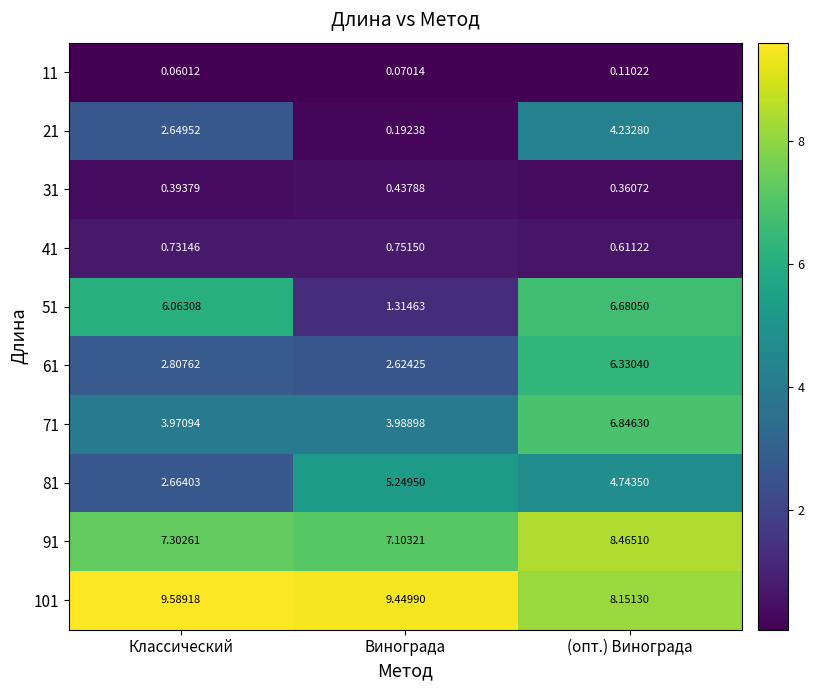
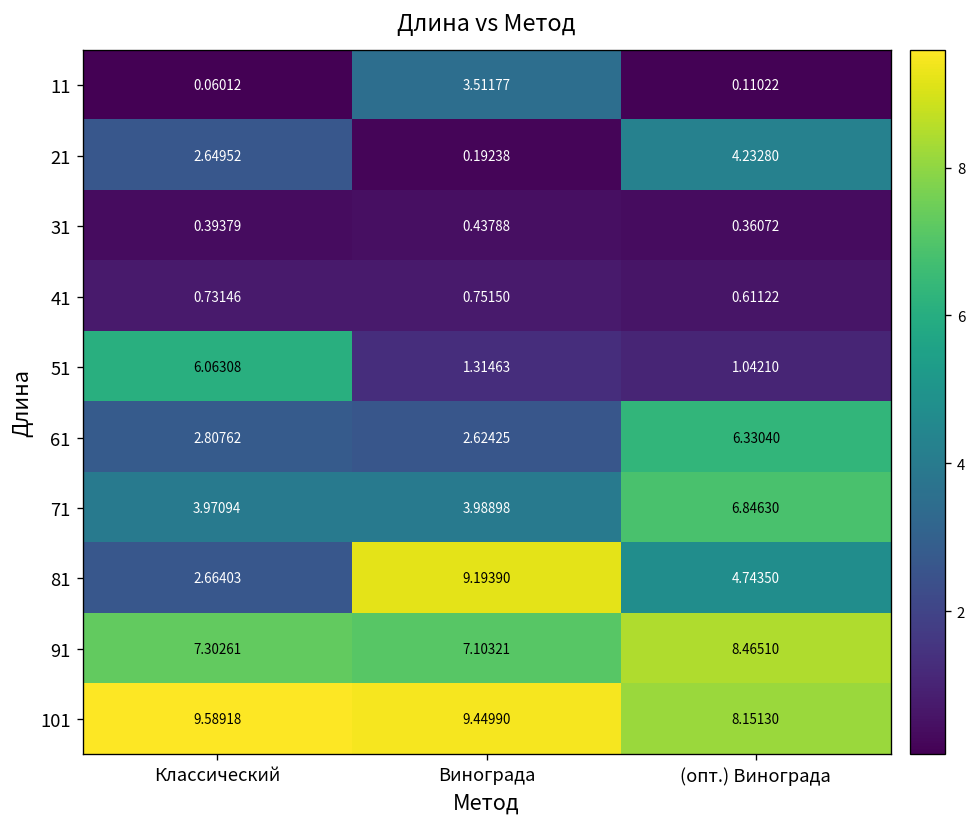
  {
    "11": {
      "Классический": 0.06012,
-     "Винограда": 0.07014,
+     "Винограда": 3.51177,
      "(опт.) Винограда": 0.11022
    },
    "21": {
      "Классический": 2.64952,
      "Винограда": 0.19238,
      "(опт.) Винограда": 4.23280
    },
    "31": {
      "Классический": 0.39379,
      "Винограда": 0.43788,
      "(опт.) Винограда": 0.36072
    },
    "41": {
      "Классический": 0.73146,
      "Винограда": 0.75150,
      "(опт.) Винограда": 0.61122
    },
    "51": {
      "Классический": 6.06308,
      "Винограда": 1.31463,
-     "(опт.) Винограда": 6.68050
+     "(опт.) Винограда": 1.04210
    },
    "61": {
      "Классический": 2.80762,
      "Винограда": 2.62425,
      "(опт.) Винограда": 6.33040
    },
    "71": {
      "Классический": 3.97094,
      "Винограда": 3.98898,
      "(опт.) Винограда": 6.84630
    },
    "81": {
      "Классический": 2.66403,
-     "Винограда": 5.24950,
+     "Винограда": 9.19390,
      "(опт.) Винограда": 4.74350
    },
    "91": {
      "Классический": 7.30261,
      "Винограда": 7.10321,
      "(опт.) Винограда": 8.46510
    },
    "101": {
      "Классический": 9.58918,
      "Винограда": 9.44990,
      "(опт.) Винограда": 8.15130
    }
  }
